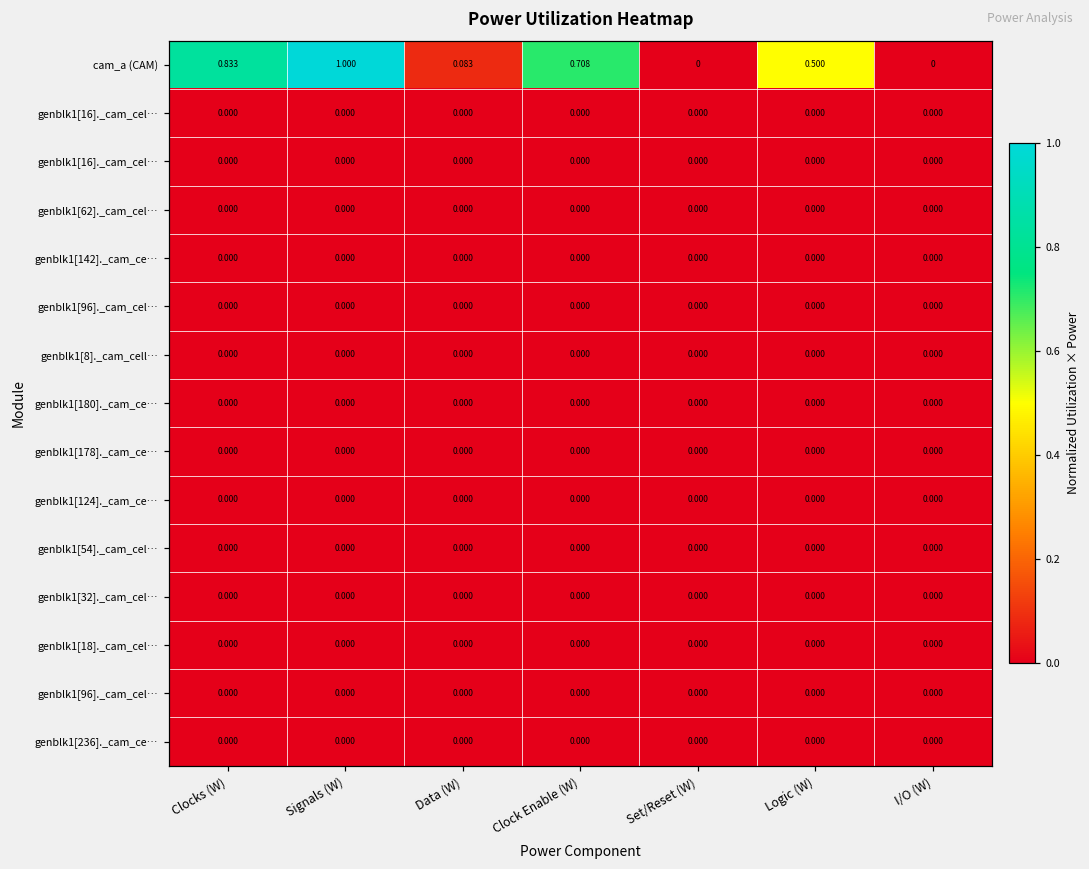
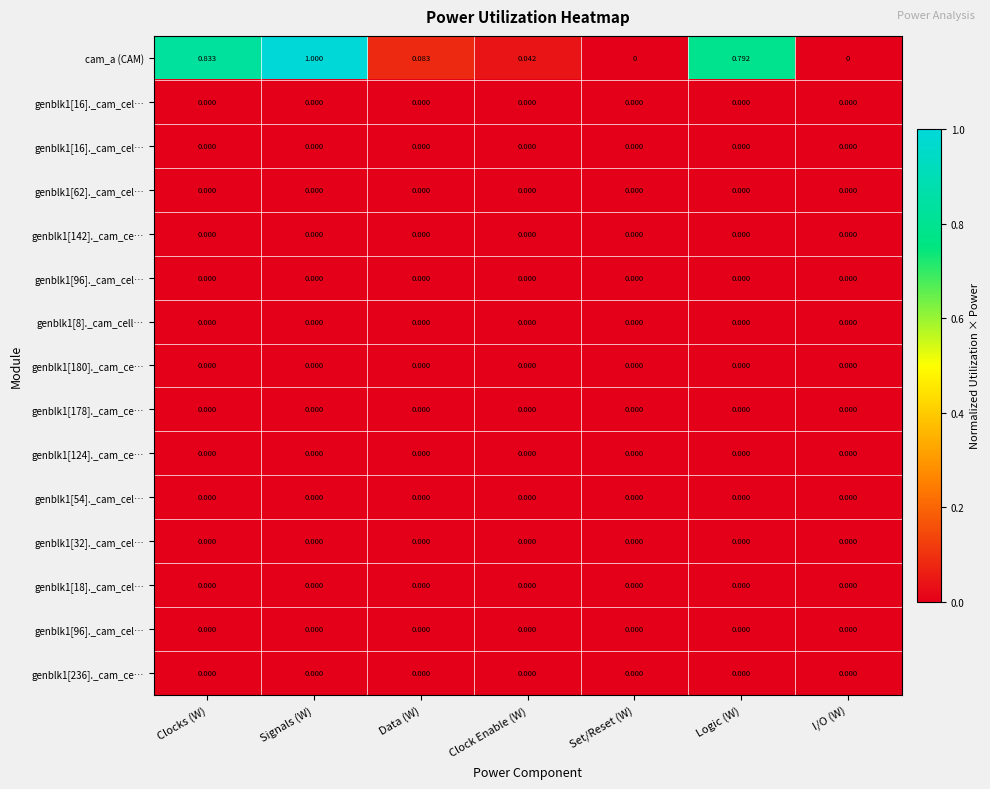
  {
    "cam_a (CAM)": {
      "Clocks (W)": 0.833,
      "Signals (W)": 1.000,
      "Data (W)": 0.083,
-     "Clock Enable (W)": 0.708,
+     "Clock Enable (W)": 0.042,
      "Set/Reset (W)": 0,
-     "Logic (W)": 0.500,
+     "Logic (W)": 0.792,
      "I/O (W)": 0
    },
    "genblk1[62]._cam_cel…": {
      "Clocks (W)": 0.000,
      "Signals (W)": 0.000,
      "Data (W)": 0.000,
      "Clock Enable (W)": 0.000,
      "Set/Reset (W)": 0.000,
      "Logic (W)": 0.000,
      "I/O (W)": 0.000
    },
    "genblk1[142]._cam_ce…": {
      "Clocks (W)": 0.000,
      "Signals (W)": 0.000,
      "Data (W)": 0.000,
      "Clock Enable (W)": 0.000,
      "Set/Reset (W)": 0.000,
      "Logic (W)": 0.000,
      "I/O (W)": 0.000
    },
    "genblk1[8]._cam_cell…": {
      "Clocks (W)": 0.000,
      "Signals (W)": 0.000,
      "Data (W)": 0.000,
      "Clock Enable (W)": 0.000,
      "Set/Reset (W)": 0.000,
      "Logic (W)": 0.000,
      "I/O (W)": 0.000
    },
    "genblk1[180]._cam_ce…": {
      "Clocks (W)": 0.000,
      "Signals (W)": 0.000,
      "Data (W)": 0.000,
      "Clock Enable (W)": 0.000,
      "Set/Reset (W)": 0.000,
      "Logic (W)": 0.000,
      "I/O (W)": 0.000
    },
    "genblk1[178]._cam_ce…": {
      "Clocks (W)": 0.000,
      "Signals (W)": 0.000,
      "Data (W)": 0.000,
      "Clock Enable (W)": 0.000,
      "Set/Reset (W)": 0.000,
      "Logic (W)": 0.000,
      "I/O (W)": 0.000
    },
    "genblk1[124]._cam_ce…": {
      "Clocks (W)": 0.000,
      "Signals (W)": 0.000,
      "Data (W)": 0.000,
      "Clock Enable (W)": 0.000,
      "Set/Reset (W)": 0.000,
      "Logic (W)": 0.000,
      "I/O (W)": 0.000
    },
    "genblk1[54]._cam_cel…": {
      "Clocks (W)": 0.000,
      "Signals (W)": 0.000,
      "Data (W)": 0.000,
      "Clock Enable (W)": 0.000,
      "Set/Reset (W)": 0.000,
      "Logic (W)": 0.000,
      "I/O (W)": 0.000
    },
    "genblk1[32]._cam_cel…": {
      "Clocks (W)": 0.000,
      "Signals (W)": 0.000,
      "Data (W)": 0.000,
      "Clock Enable (W)": 0.000,
      "Set/Reset (W)": 0.000,
      "Logic (W)": 0.000,
      "I/O (W)": 0.000
    },
    "genblk1[18]._cam_cel…": {
      "Clocks (W)": 0.000,
      "Signals (W)": 0.000,
      "Data (W)": 0.000,
      "Clock Enable (W)": 0.000,
      "Set/Reset (W)": 0.000,
      "Logic (W)": 0.000,
      "I/O (W)": 0.000
    },
    "genblk1[236]._cam_ce…": {
      "Clocks (W)": 0.000,
      "Signals (W)": 0.000,
      "Data (W)": 0.000,
      "Clock Enable (W)": 0.000,
      "Set/Reset (W)": 0.000,
      "Logic (W)": 0.000,
      "I/O (W)": 0.000
    }
  }
